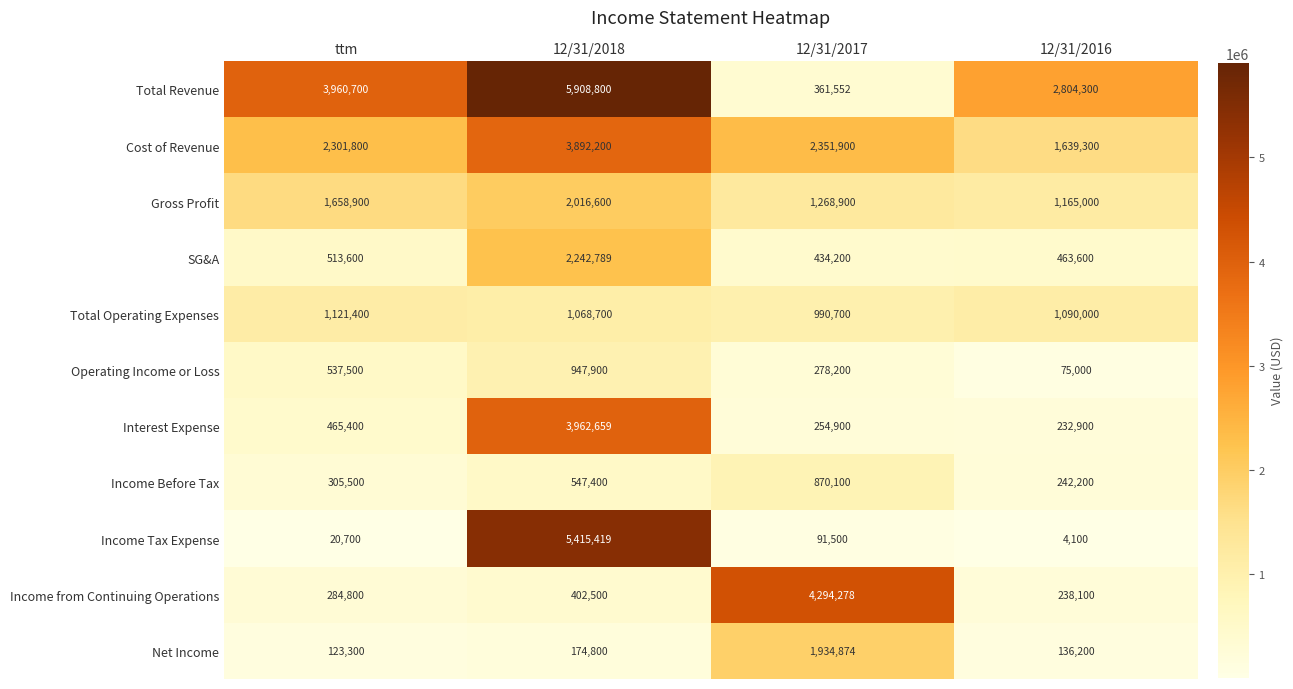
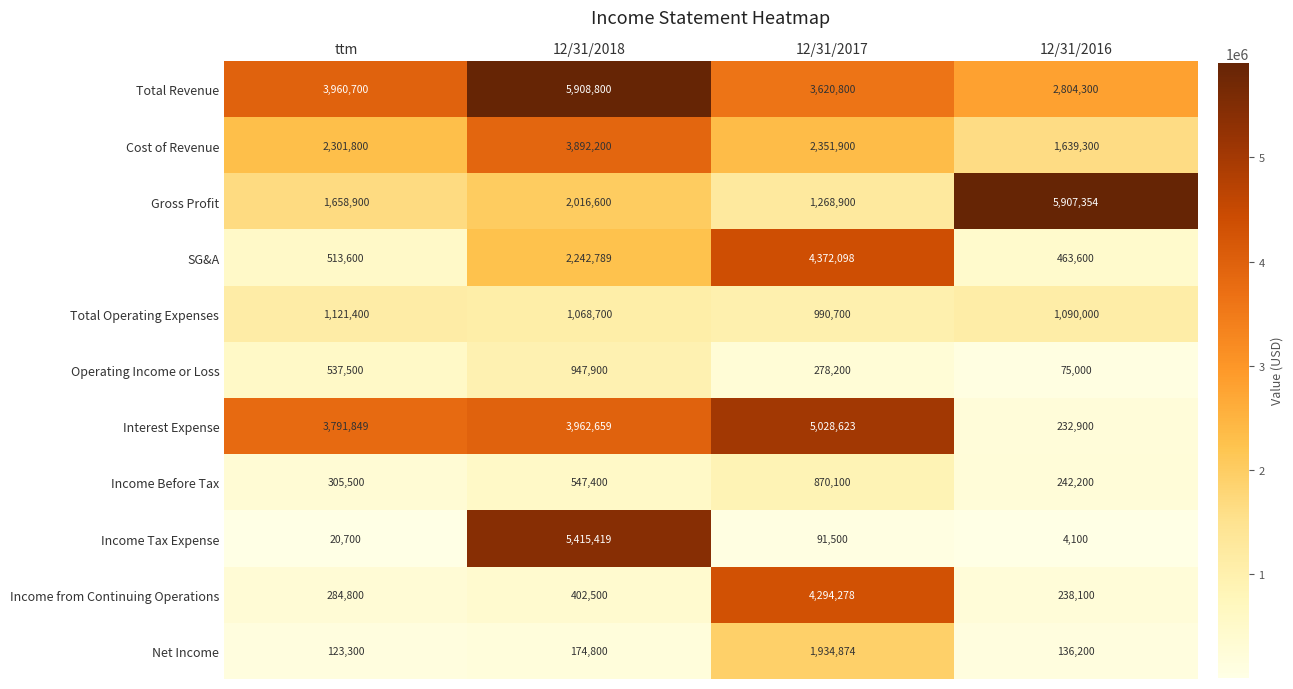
  {
    "Total Revenue": {
      "ttm": "3,960,700",
      "12/31/2018": "5,908,800",
-     "12/31/2017": "361,552",
+     "12/31/2017": "3,620,800",
      "12/31/2016": "2,804,300"
    },
    "Cost of Revenue": {
      "ttm": "2,301,800",
      "12/31/2018": "3,892,200",
      "12/31/2017": "2,351,900",
      "12/31/2016": "1,639,300"
    },
    "Gross Profit": {
      "ttm": "1,658,900",
      "12/31/2018": "2,016,600",
      "12/31/2017": "1,268,900",
-     "12/31/2016": "1,165,000"
+     "12/31/2016": "5,907,354"
    },
    "SG&A": {
      "ttm": "513,600",
      "12/31/2018": "2,242,789",
-     "12/31/2017": "434,200",
+     "12/31/2017": "4,372,098",
      "12/31/2016": "463,600"
    },
    "Total Operating Expenses": {
      "ttm": "1,121,400",
      "12/31/2018": "1,068,700",
      "12/31/2017": "990,700",
      "12/31/2016": "1,090,000"
    },
    "Operating Income or Loss": {
      "ttm": "537,500",
      "12/31/2018": "947,900",
      "12/31/2017": "278,200",
      "12/31/2016": "75,000"
    },
    "Interest Expense": {
-     "ttm": "465,400",
+     "ttm": "3,791,849",
      "12/31/2018": "3,962,659",
-     "12/31/2017": "254,900",
+     "12/31/2017": "5,028,623",
      "12/31/2016": "232,900"
    },
    "Income Before Tax": {
      "ttm": "305,500",
      "12/31/2018": "547,400",
      "12/31/2017": "870,100",
      "12/31/2016": "242,200"
    },
    "Income Tax Expense": {
      "ttm": "20,700",
      "12/31/2018": "5,415,419",
      "12/31/2017": "91,500",
      "12/31/2016": "4,100"
    },
    "Income from Continuing Operations": {
      "ttm": "284,800",
      "12/31/2018": "402,500",
      "12/31/2017": "4,294,278",
      "12/31/2016": "238,100"
    },
    "Net Income": {
      "ttm": "123,300",
      "12/31/2018": "174,800",
      "12/31/2017": "1,934,874",
      "12/31/2016": "136,200"
    }
  }
